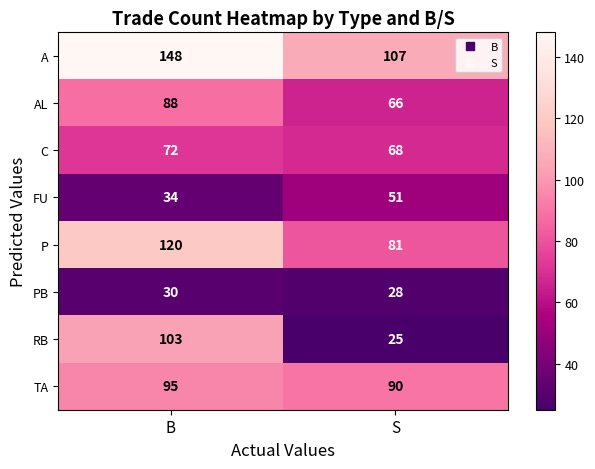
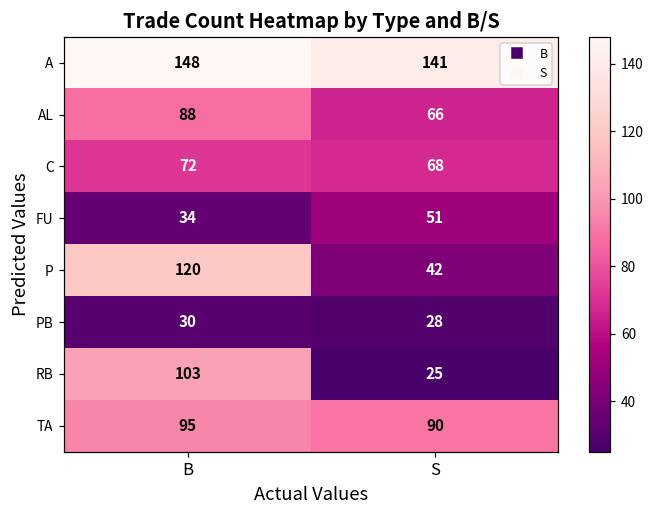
  {
    "A": {
      "B": 148,
-     "S": 107
+     "S": 141
    },
    "AL": {
      "B": 88,
      "S": 66
    },
    "C": {
      "B": 72,
      "S": 68
    },
    "FU": {
      "B": 34,
      "S": 51
    },
    "P": {
      "B": 120,
-     "S": 81
+     "S": 42
    },
    "PB": {
      "B": 30,
      "S": 28
    },
    "RB": {
      "B": 103,
      "S": 25
    },
    "TA": {
      "B": 95,
      "S": 90
    }
  }
